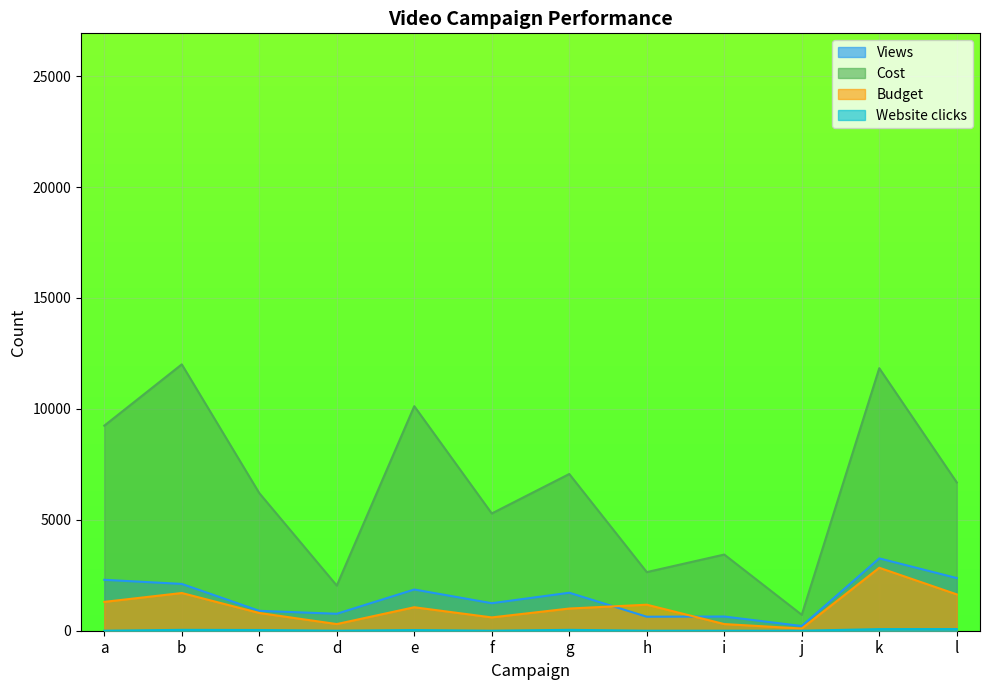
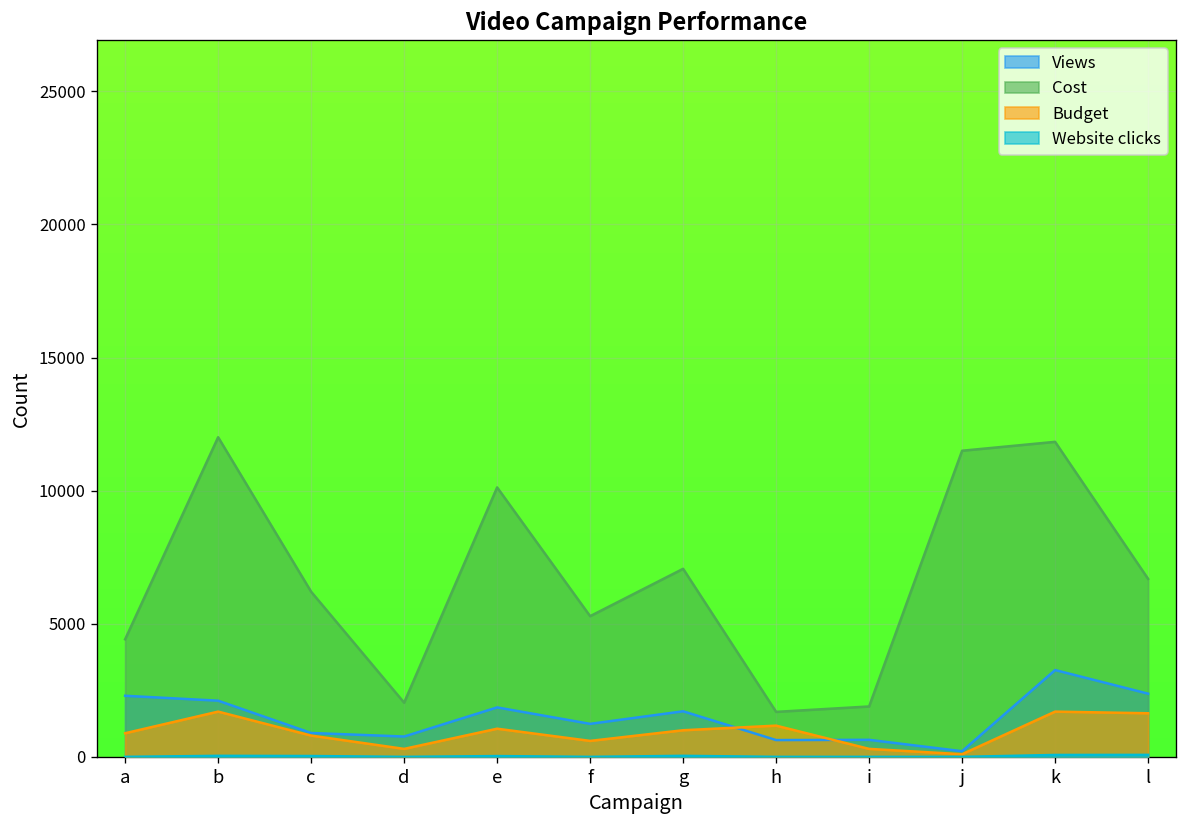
  {
    "Cost": {
-     "a": 9200,
+     "a": 4400,
      "b": 12000,
      "c": 6200,
      "d": 2000,
      "e": 10100,
      "f": 5300,
      "g": 7100,
-     "h": 2600,
-     "i": 3400,
-     "j": 700,
+     "h": 1700,
+     "i": 1900,
+     "j": 11500,
      "k": 11800,
      "l": 6700
    },
    "Budget": {
-     "a": 1300,
+     "a": 900,
      "b": 1700,
      "d": 300,
      "e": 1100,
      "f": 600,
      "g": 1000,
      "h": 1200,
      "i": 300,
-     "k": 2800,
+     "k": 1700,
      "l": 1600
    }
  }
